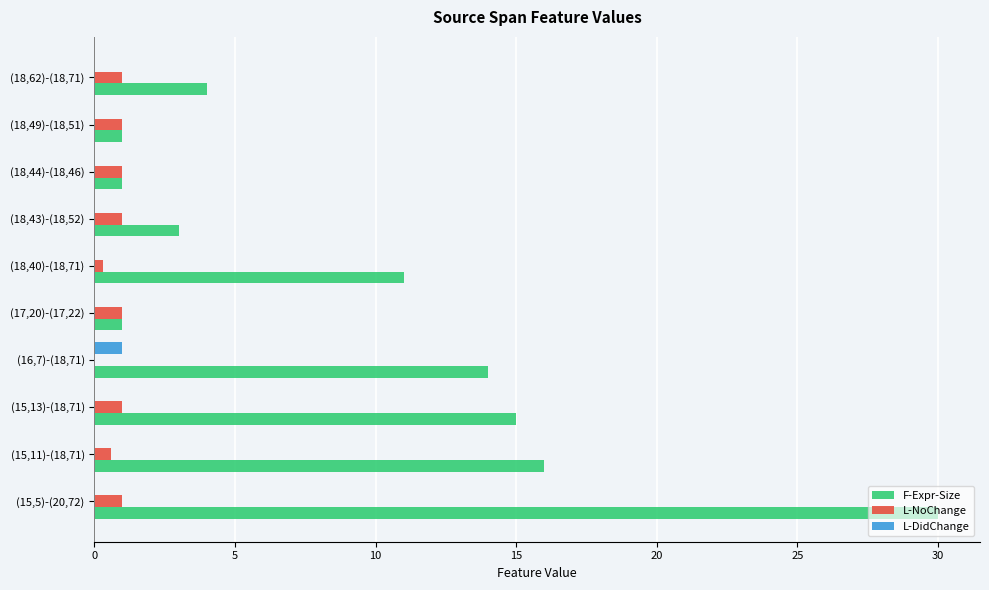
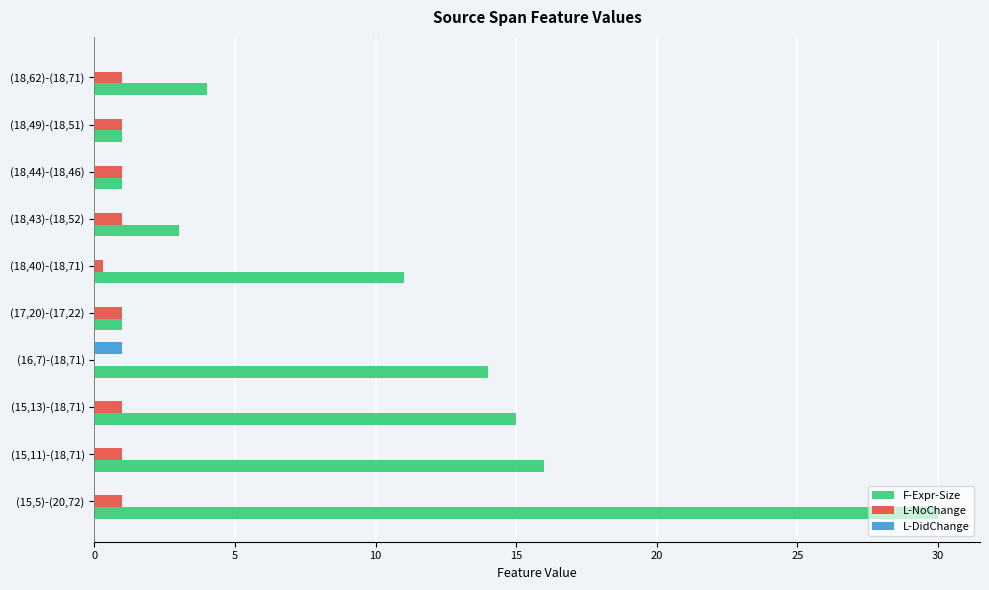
  {
    "F-Expr-Size": {
      "(18,62)-(18,71)": 4.0,
      "(18,49)-(18,51)": 1.0,
      "(18,44)-(18,46)": 1.0,
      "(18,43)-(18,52)": 3.0,
      "(18,40)-(18,71)": 11.0,
      "(17,20)-(17,22)": 1.0,
      "(16,7)-(18,71)": 14.0,
      "(15,13)-(18,71)": 15.0,
      "(15,11)-(18,71)": 16.0
    },
    "L-NoChange": {
      "(18,62)-(18,71)": 1.0,
      "(18,49)-(18,51)": 1.0,
      "(18,44)-(18,46)": 1.0,
      "(18,43)-(18,52)": 1.0,
      "(18,40)-(18,71)": 0.3,
      "(17,20)-(17,22)": 1.0,
      "(16,7)-(18,71)": 0.0,
      "(15,13)-(18,71)": 1.0,
-     "(15,11)-(18,71)": 0.6,
+     "(15,11)-(18,71)": 1.0,
      "(15,5)-(20,72)": 1.0
    },
    "L-DidChange": {
      "(18,62)-(18,71)": 0.0,
      "(18,49)-(18,51)": 0.0,
      "(18,44)-(18,46)": 0.0,
      "(18,43)-(18,52)": 0.0,
      "(18,40)-(18,71)": 0.0,
      "(17,20)-(17,22)": 0.0,
      "(16,7)-(18,71)": 1.0,
      "(15,13)-(18,71)": 0.0,
      "(15,11)-(18,71)": 0.0,
      "(15,5)-(20,72)": 0.0
    }
  }
